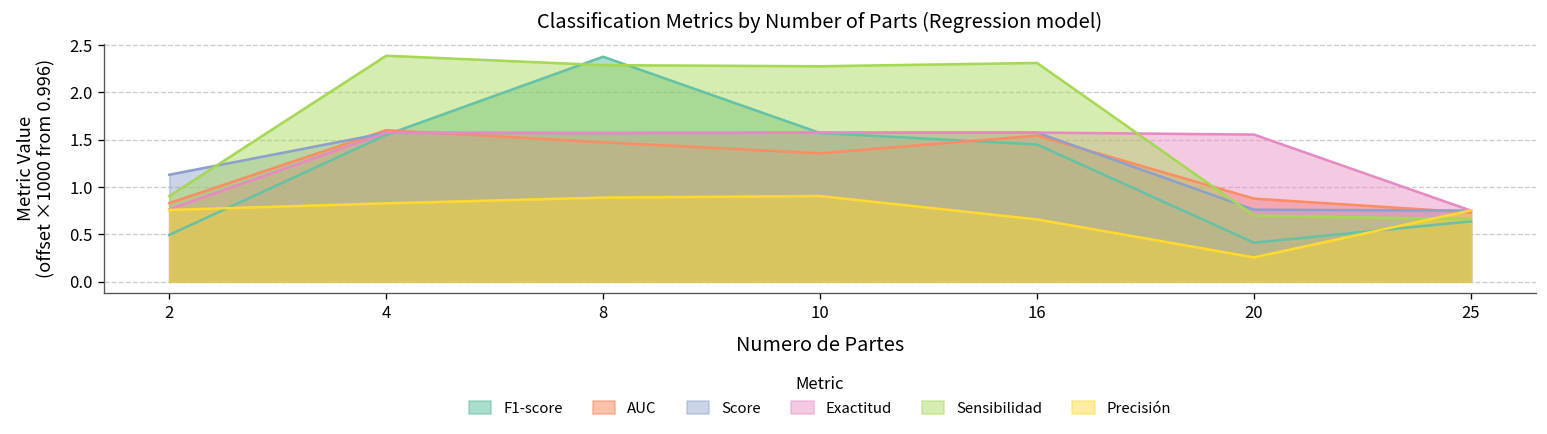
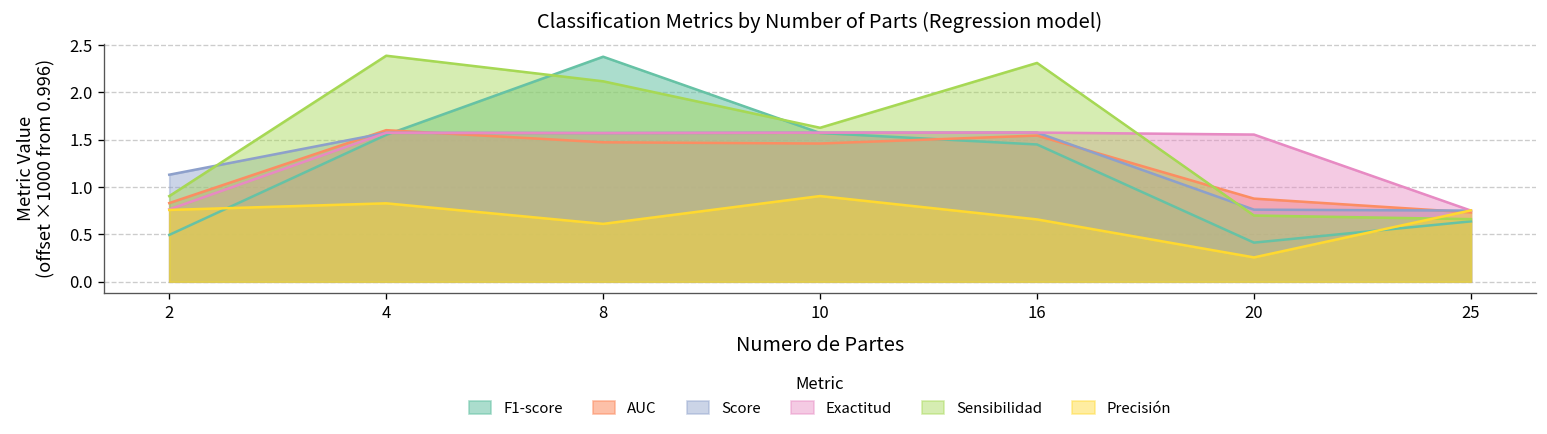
  {
    "F1-score": {
      "2": 0.5,
      "8": 2.4,
      "16": 1.4,
      "20": 0.4
    },
    "AUC": {
      "2": 0.8,
      "8": 1.5,
-     "10": 1.4,
+     "10": 1.5,
      "20": 0.9
    },
    "Score": {
      "2": 1.1,
      "20": 0.8
    },
    "Exactitud": {
      "20": 1.6
    },
    "Sensibilidad": {
      "2": 0.9,
      "4": 2.4,
-     "8": 2.3,
-     "10": 2.3,
+     "8": 2.1,
+     "10": 1.6,
      "16": 2.3,
      "20": 0.7
    },
    "Precisión": {
      "4": 0.8,
-     "8": 0.9,
+     "8": 0.6,
      "10": 0.9,
      "16": 0.7,
      "20": 0.3
    }
  }
